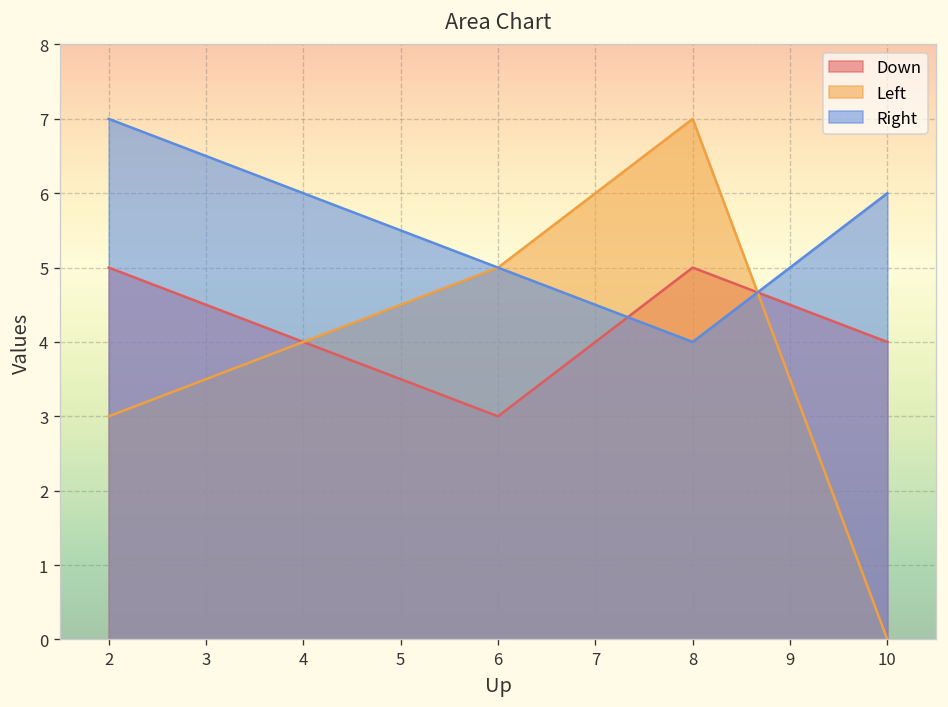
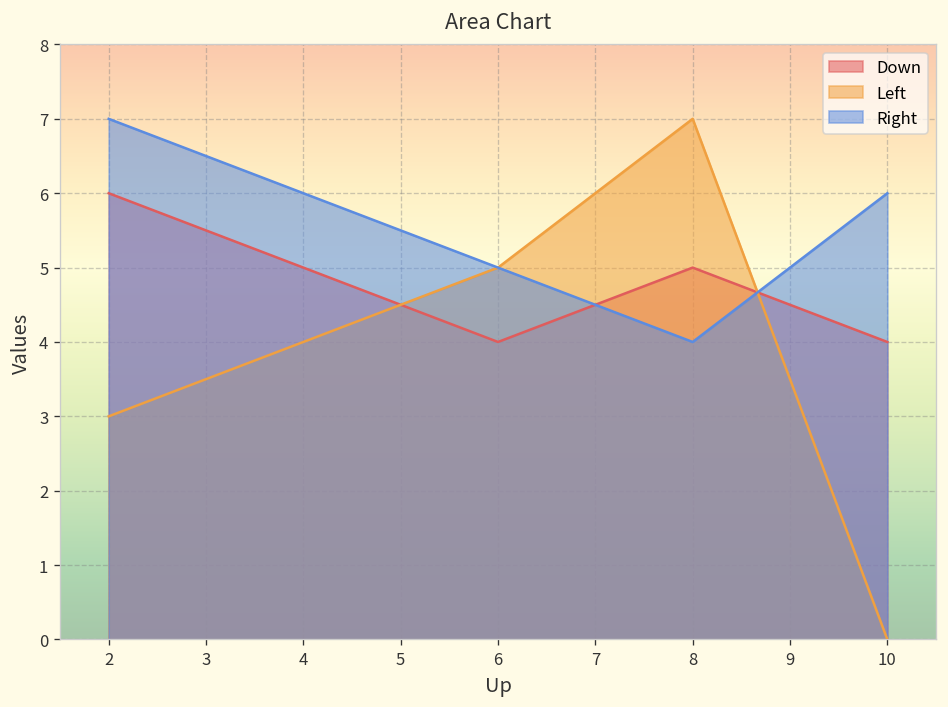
  {
    "Down": {
-     "2": 5,
-     "6": 3,
+     "2": 6,
+     "6": 4,
      "8": 5,
      "10": 4
    },
    "Left": {
      "2": 3,
      "8": 7,
      "10": 0
    },
    "Right": {
      "2": 7,
      "8": 4,
      "10": 6
    }
  }
